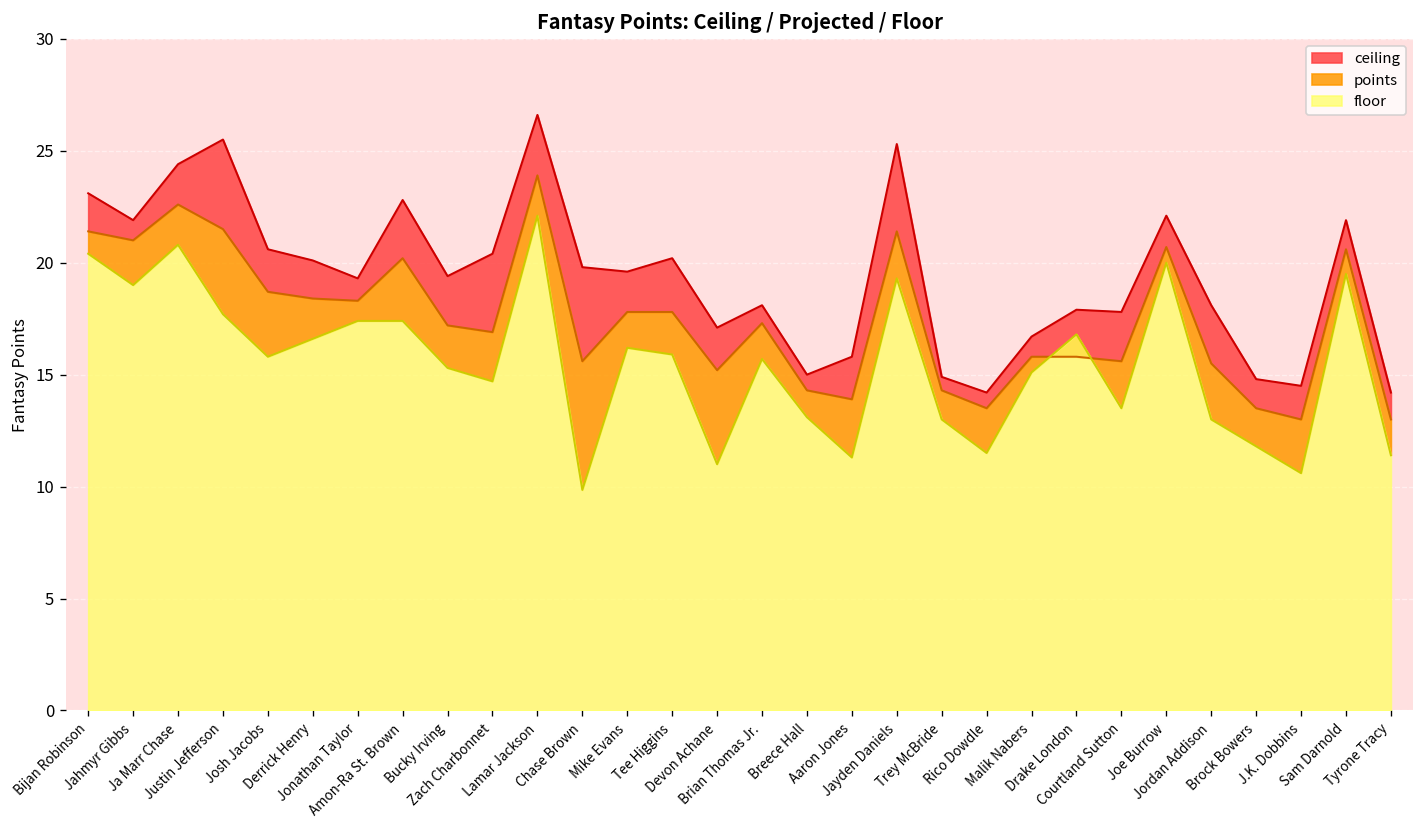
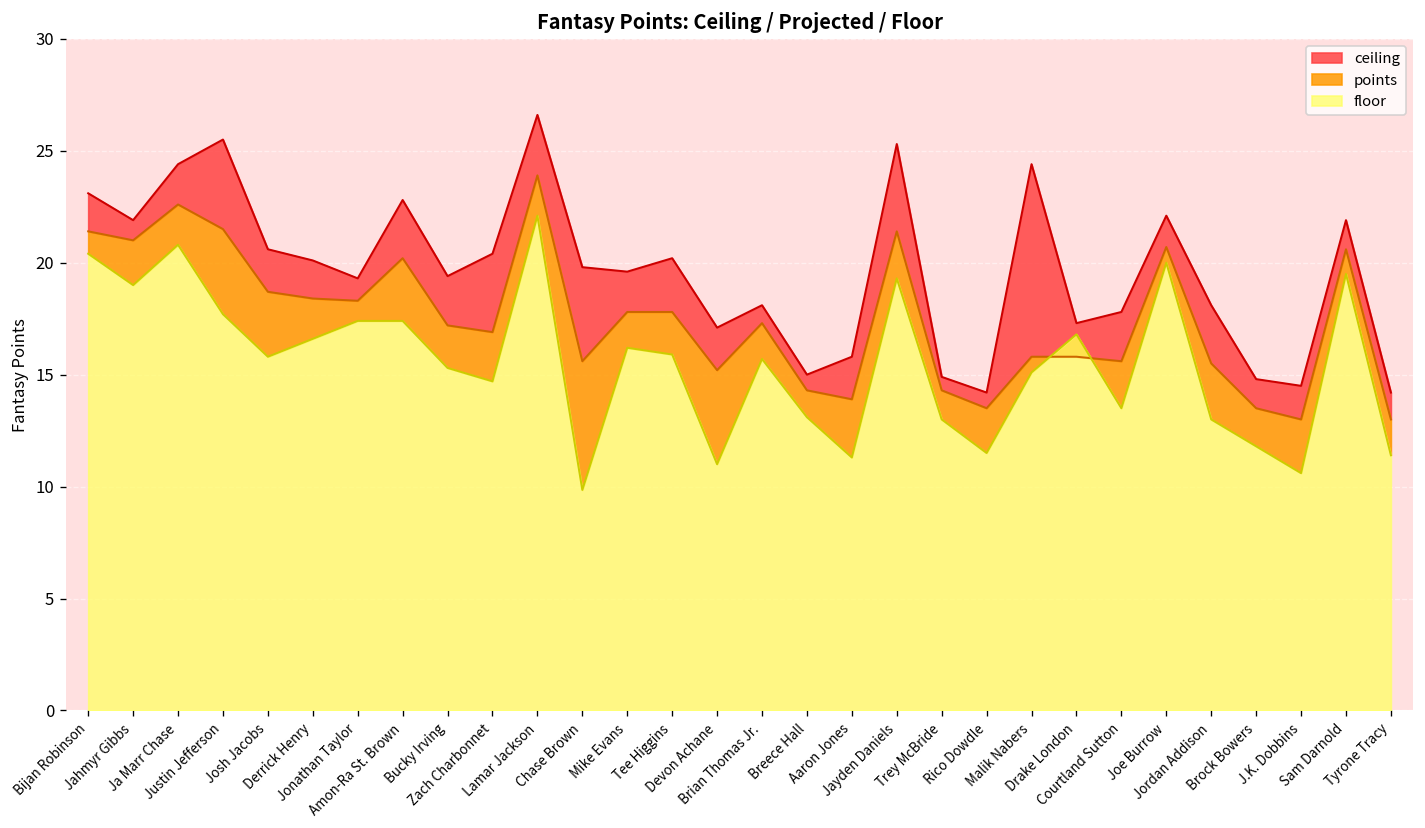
  {
    "ceiling": {
      "Bijan Robinson": 23.1,
      "Jahmyr Gibbs": 21.9,
      "Ja Marr Chase": 24.4,
      "Justin Jefferson": 25.5,
      "Josh Jacobs": 20.6,
      "Derrick Henry": 20.1,
      "Jonathan Taylor": 19.3,
      "Amon-Ra St. Brown": 22.8,
      "Bucky Irving": 19.4,
      "Zach Charbonnet": 20.4,
      "Lamar Jackson": 26.6,
      "Chase Brown": 19.8,
      "Mike Evans": 19.6,
      "Tee Higgins": 20.2,
      "Devon Achane": 17.1,
      "Brian Thomas Jr.": 18.1,
      "Breece Hall": 15.0,
      "Aaron Jones": 15.8,
      "Jayden Daniels": 25.3,
      "Trey McBride": 14.9,
      "Rico Dowdle": 14.2,
-     "Malik Nabers": 16.7,
-     "Drake London": 17.9,
+     "Malik Nabers": 24.4,
+     "Drake London": 17.3,
      "Courtland Sutton": 17.8,
      "Joe Burrow": 22.1,
      "Jordan Addison": 18.1,
      "Brock Bowers": 14.8,
      "J.K. Dobbins": 14.5,
      "Sam Darnold": 21.9,
      "Tyrone Tracy": 14.2
    },
    "floor": {
      "Bijan Robinson": 20.4,
      "Jahmyr Gibbs": 19.0,
      "Ja Marr Chase": 20.8,
      "Justin Jefferson": 17.7,
      "Josh Jacobs": 15.8,
      "Derrick Henry": 16.6,
      "Jonathan Taylor": 17.4,
      "Amon-Ra St. Brown": 17.4,
      "Bucky Irving": 15.3,
      "Zach Charbonnet": 14.7,
      "Lamar Jackson": 22.1,
      "Chase Brown": 9.9,
      "Mike Evans": 16.2,
      "Tee Higgins": 15.9,
      "Devon Achane": 11.0,
      "Brian Thomas Jr.": 15.7,
      "Breece Hall": 13.1,
      "Aaron Jones": 11.3,
      "Jayden Daniels": 19.3,
      "Trey McBride": 13.0,
      "Rico Dowdle": 11.5,
      "Malik Nabers": 15.1,
      "Courtland Sutton": 13.5,
      "Joe Burrow": 20.0,
      "Jordan Addison": 13.0,
      "Brock Bowers": 11.8,
      "J.K. Dobbins": 10.6,
      "Sam Darnold": 19.5,
      "Tyrone Tracy": 11.4
    }
  }
